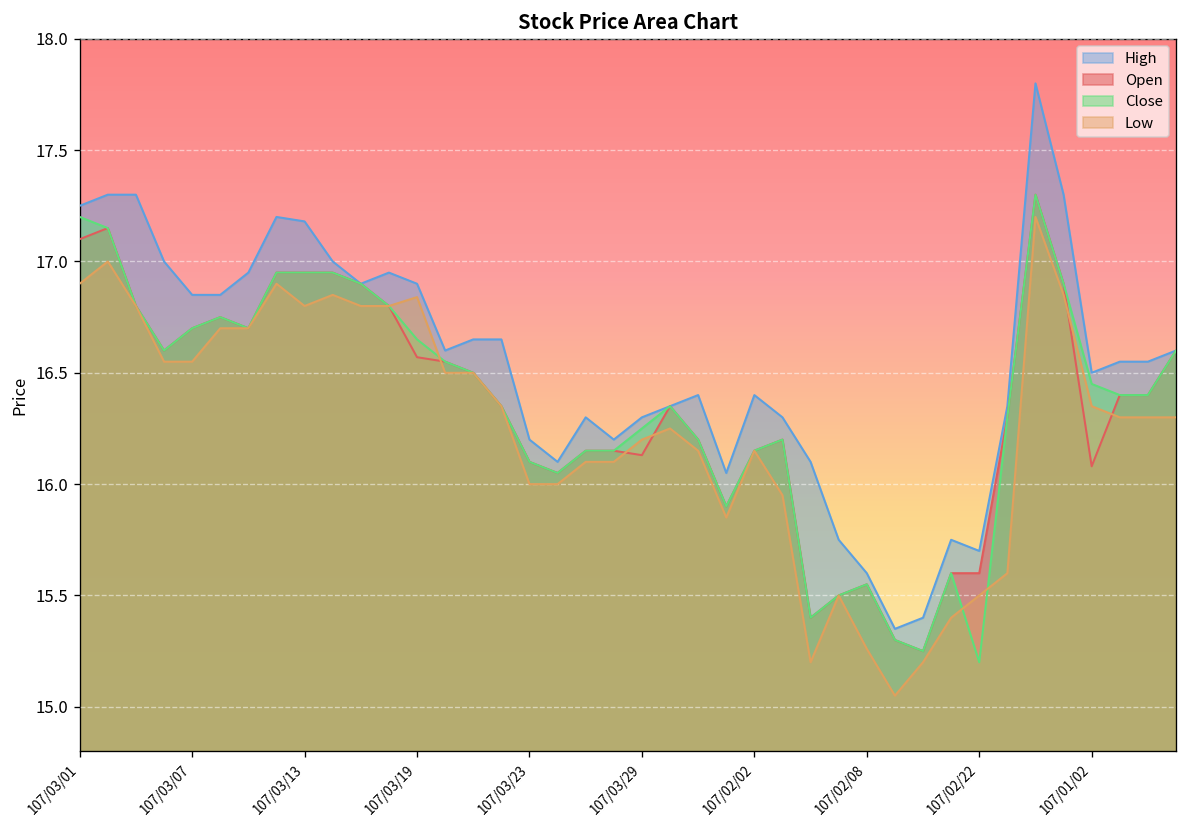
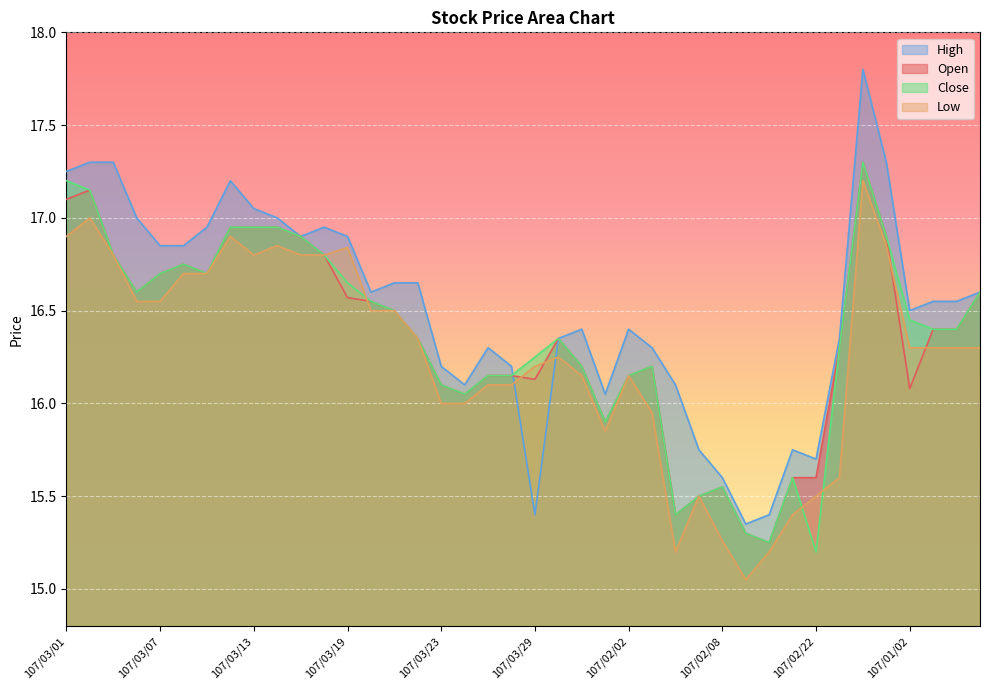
  {
    "High": {
      "107/03/01": 17.25,
      "107/03/07": 16.85,
-     "107/03/13": 17.18,
+     "107/03/13": 17.05,
      "107/03/19": 16.90,
      "107/03/23": 16.20,
-     "107/03/29": 16.3,
+     "107/03/29": 15.4,
      "107/02/02": 16.40,
      "107/02/08": 15.60,
      "107/02/22": 15.70,
      "107/01/02": 16.50
    },
    "Open": {
      "107/03/01": 17.10,
      "107/03/19": 16.57,
      "107/03/29": 16.13,
      "107/02/22": 15.60,
      "107/01/02": 16.08
    },
    "Close": {
      "107/03/01": 17.20,
      "107/03/19": 16.65,
      "107/03/29": 16.25,
      "107/02/22": 15.20,
      "107/01/02": 16.45
    },
    "Low": {
      "107/03/01": 16.90,
      "107/03/07": 16.55,
      "107/03/13": 16.80,
      "107/03/19": 16.84,
      "107/03/23": 16.00,
      "107/03/29": 16.20,
      "107/02/08": 15.26,
      "107/02/22": 15.50,
-     "107/01/02": 16.35
+     "107/01/02": 16.30
    }
  }
